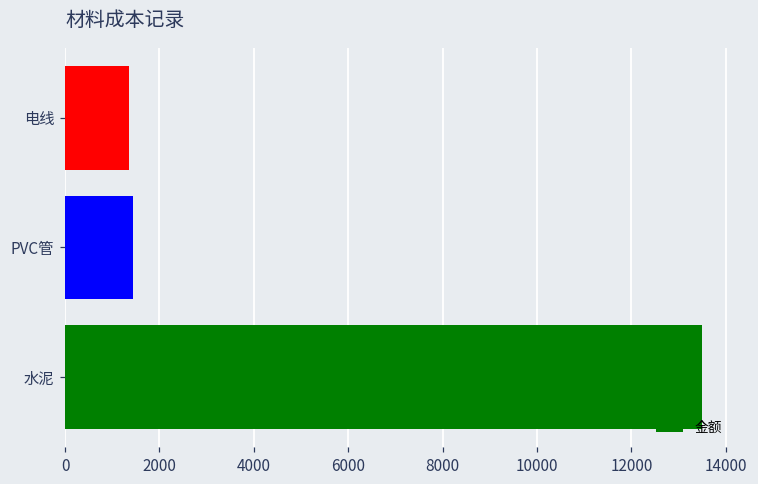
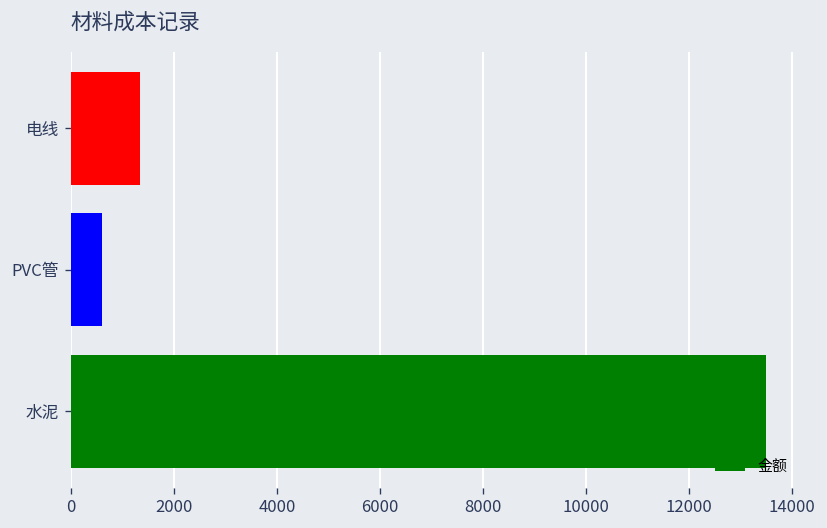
  {
    "电线": 1300,
-   "PVC管": 1400,
+   "PVC管": 600,
    "水泥": 13500
  }
